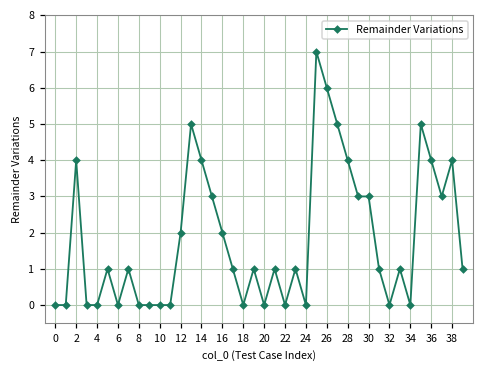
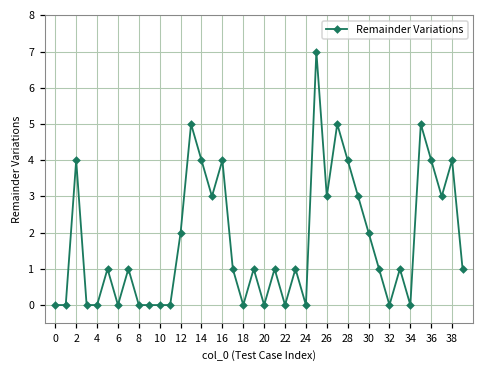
  {
    "0": 0,
    "2": 4,
    "4": 0,
    "6": 0,
    "8": 0,
    "10": 0,
    "12": 2,
    "14": 4,
-   "16": 2,
+   "16": 4,
    "18": 0,
    "20": 0,
    "22": 0,
    "24": 0,
-   "26": 6,
+   "26": 3,
    "28": 4,
-   "30": 3,
+   "30": 2,
    "32": 0,
    "34": 0,
    "36": 4,
    "38": 4
  }
